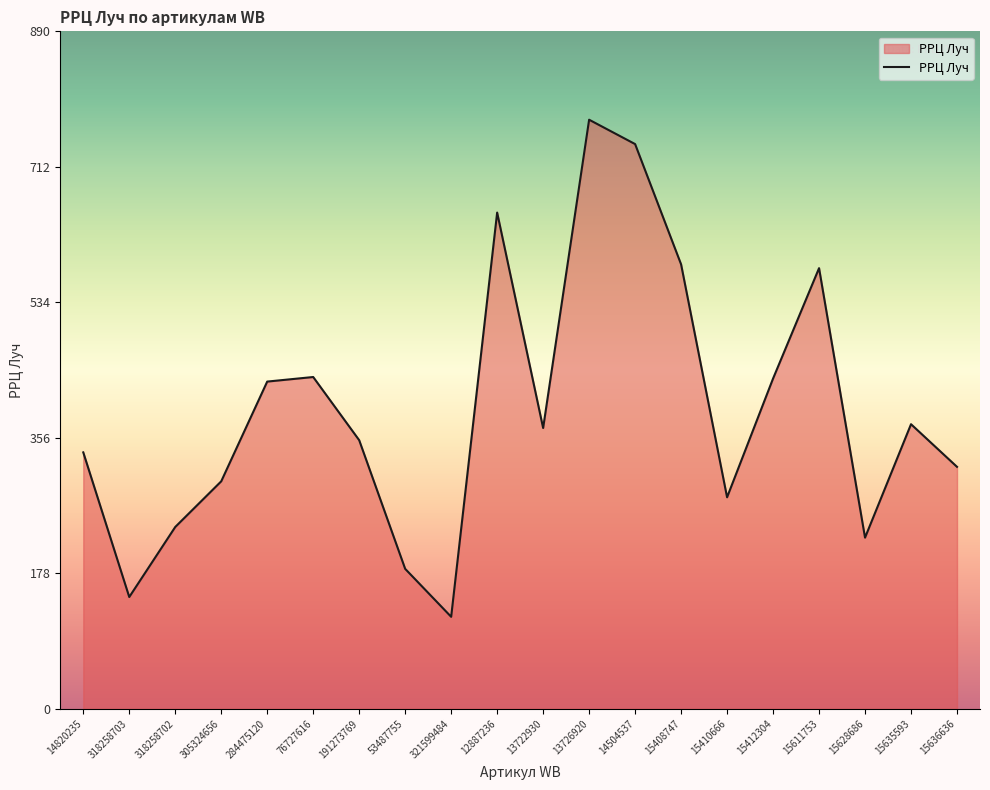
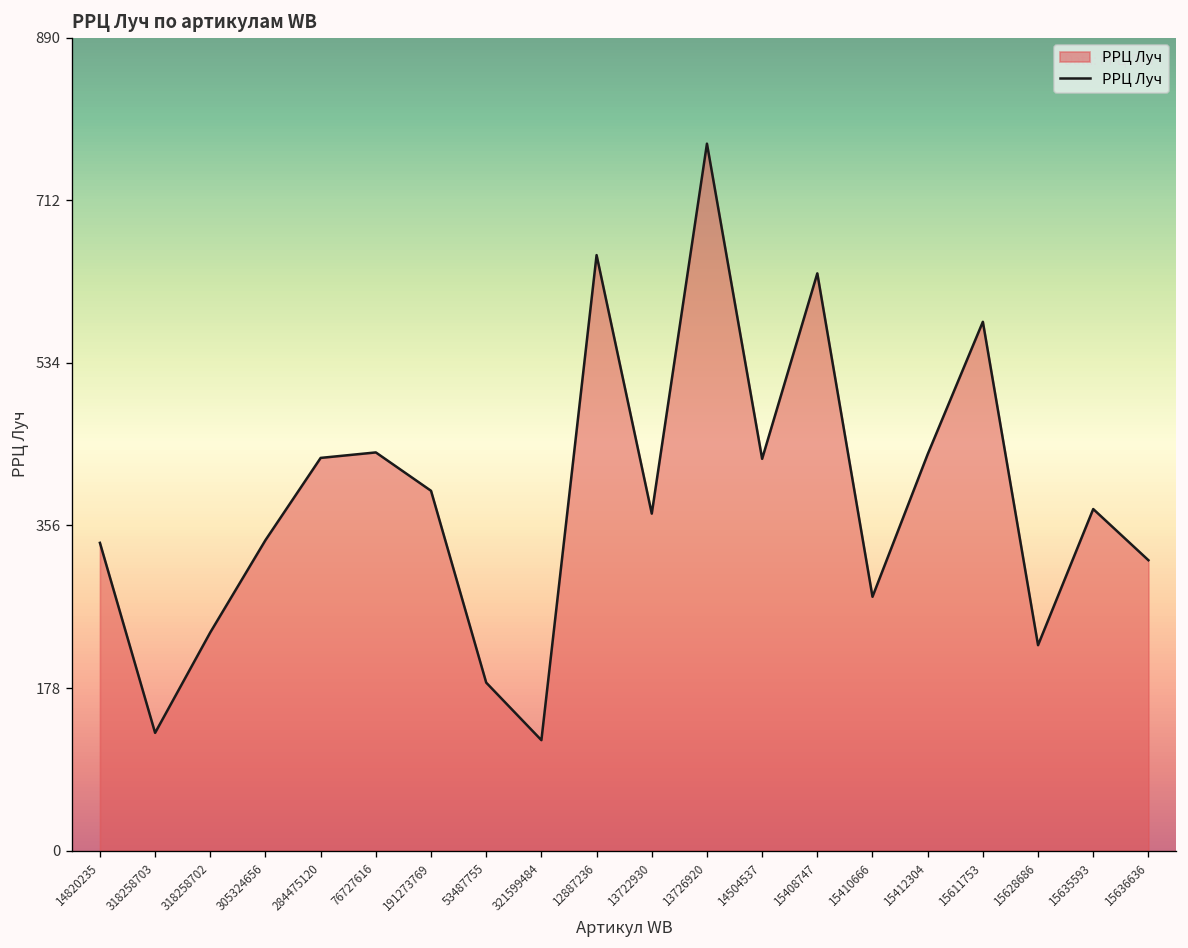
  {
    "14820235": 340,
-   "318258703": 150,
+   "318258703": 130,
    "318258702": 240,
-   "305324656": 300,
+   "305324656": 340,
    "284475120": 430,
    "76727616": 440,
-   "191273769": 350,
+   "191273769": 390,
    "53487755": 180,
    "321599484": 120,
    "12887236": 650,
    "13722930": 370,
    "13726920": 770,
-   "14504537": 740,
-   "15408747": 580,
+   "14504537": 430,
+   "15408747": 630,
    "15410666": 280,
    "15412304": 430,
    "15611753": 580,
    "15628686": 230,
    "15635593": 370,
    "15636636": 320
  }
